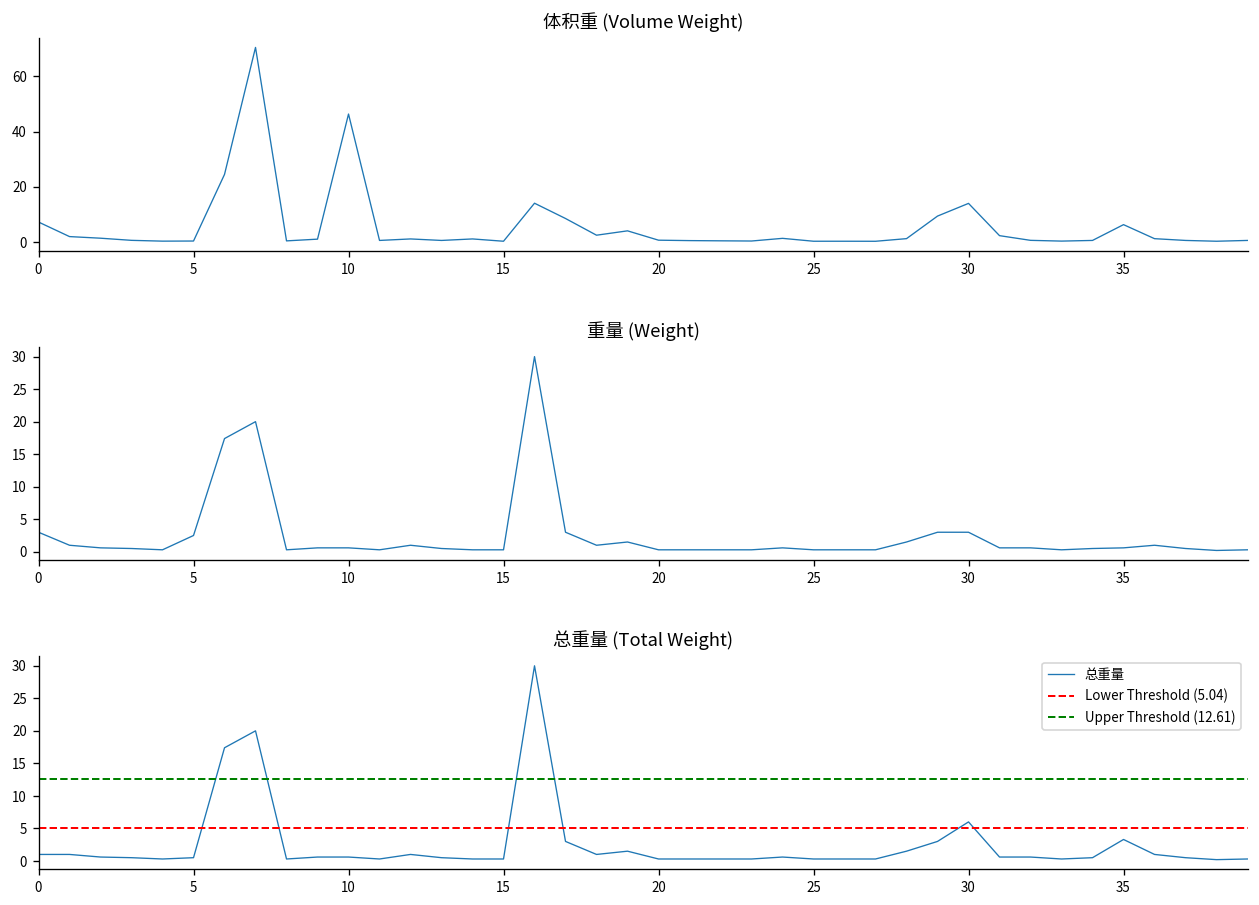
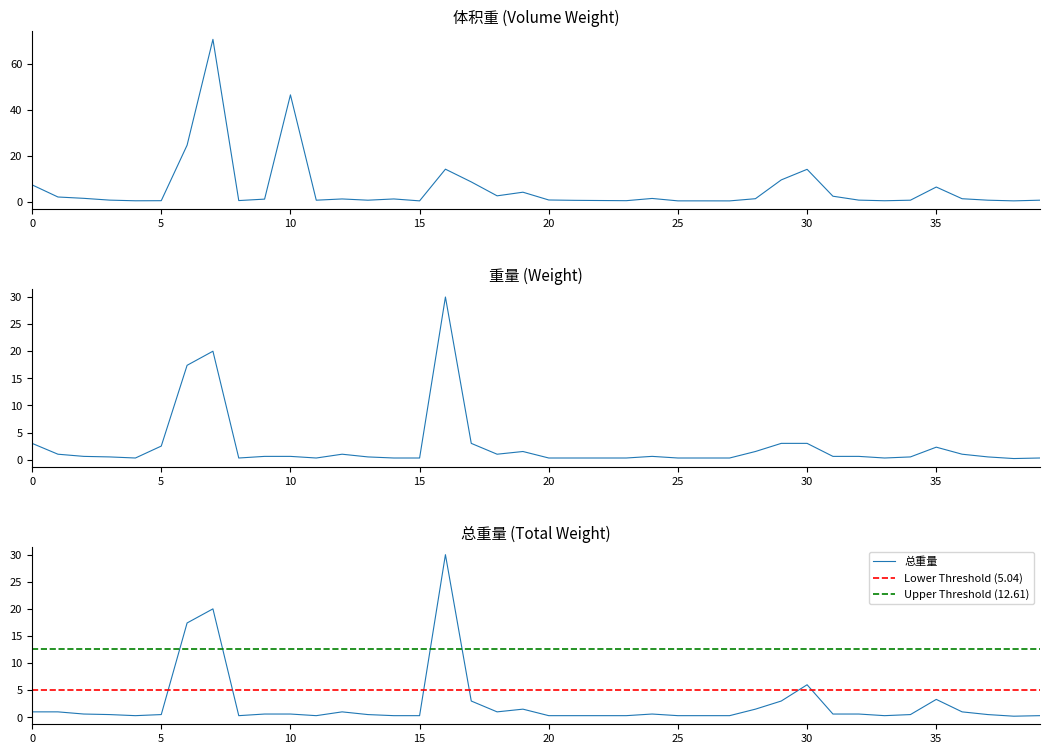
  {
    "体积重 (Volume Weight)": {
      "0": 7,
      "5": 0,
      "10": 46,
      "15": 0,
      "20": 1,
      "25": 0,
      "30": 14,
      "35": 6
    },
    "重量 (Weight)": {
      "0": 3,
      "5": 3,
      "10": 1,
      "15": 0,
      "20": 0,
      "25": 0,
      "30": 3,
-     "35": 1
+     "35": 2
    },
    "总重量 (Total Weight)": {
      "0": 1,
      "5": 1,
      "10": 1,
      "15": 0,
      "20": 0,
      "25": 0,
      "30": 6,
      "35": 3
    }
  }
